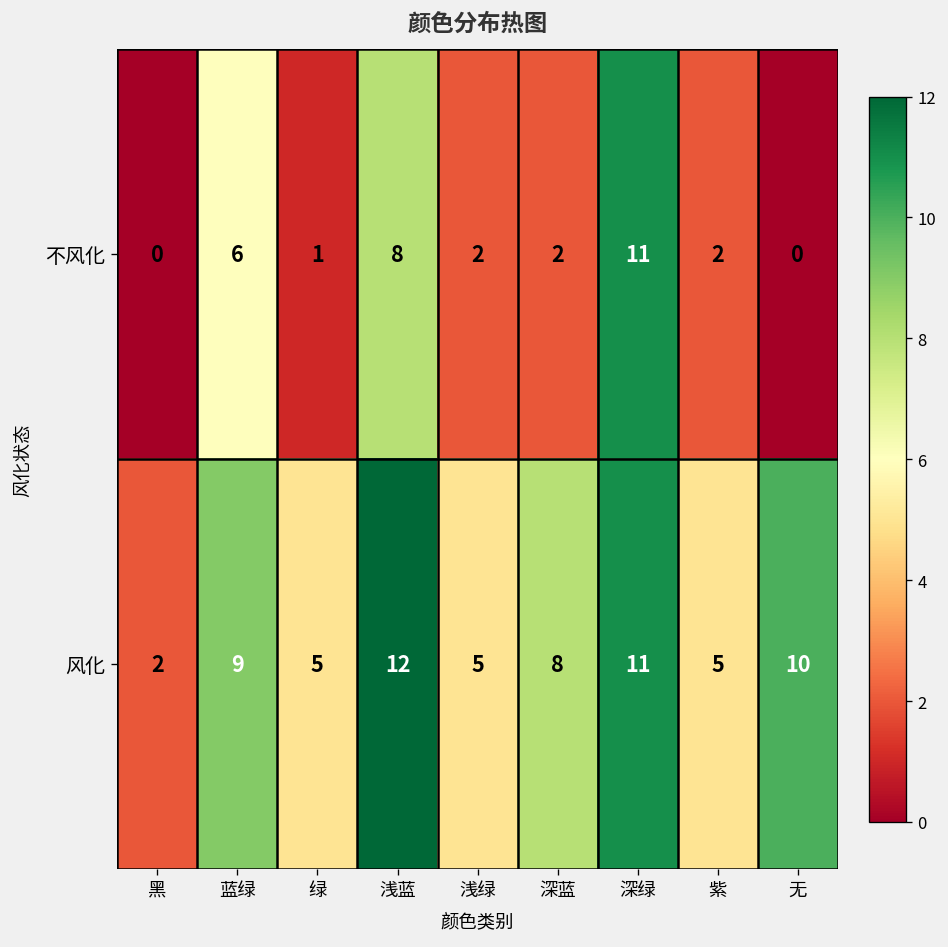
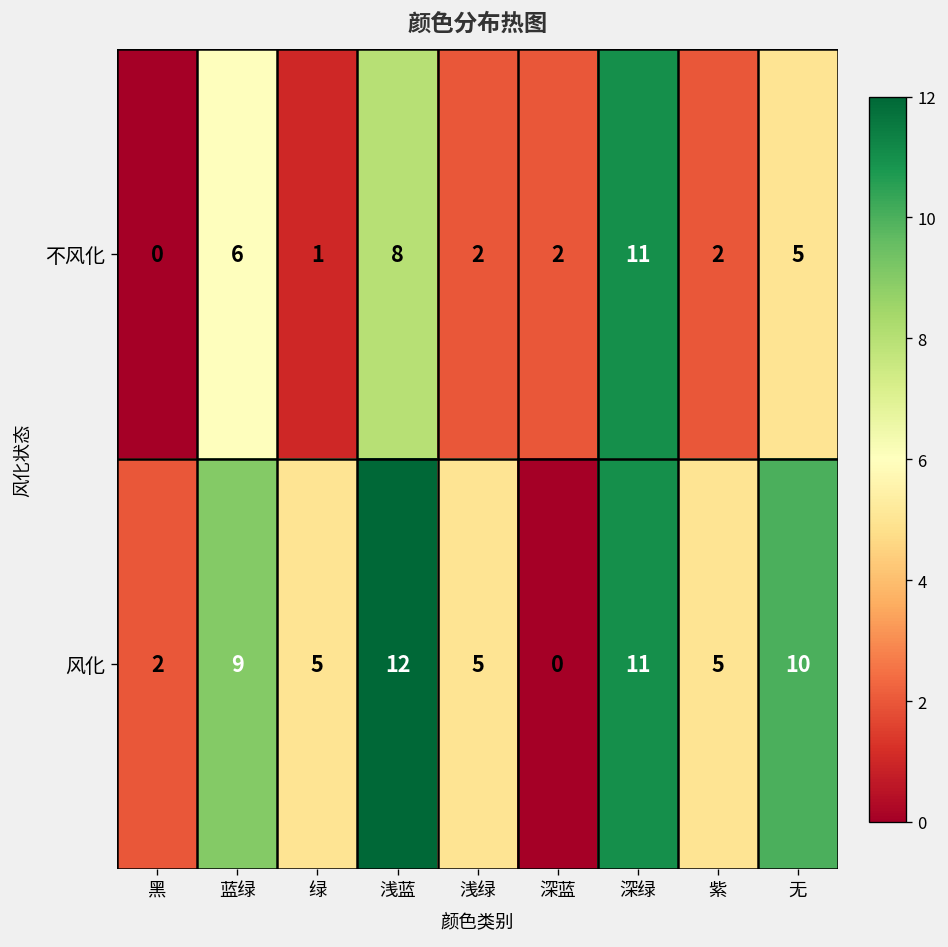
  {
    "不风化": {
      "黑": 0,
      "蓝绿": 6,
      "绿": 1,
      "浅蓝": 8,
      "浅绿": 2,
      "深蓝": 2,
      "深绿": 11,
      "紫": 2,
-     "无": 0
+     "无": 5
    },
    "风化": {
      "黑": 2,
      "蓝绿": 9,
      "绿": 5,
      "浅蓝": 12,
      "浅绿": 5,
-     "深蓝": 8,
+     "深蓝": 0,
      "深绿": 11,
      "紫": 5,
      "无": 10
    }
  }
